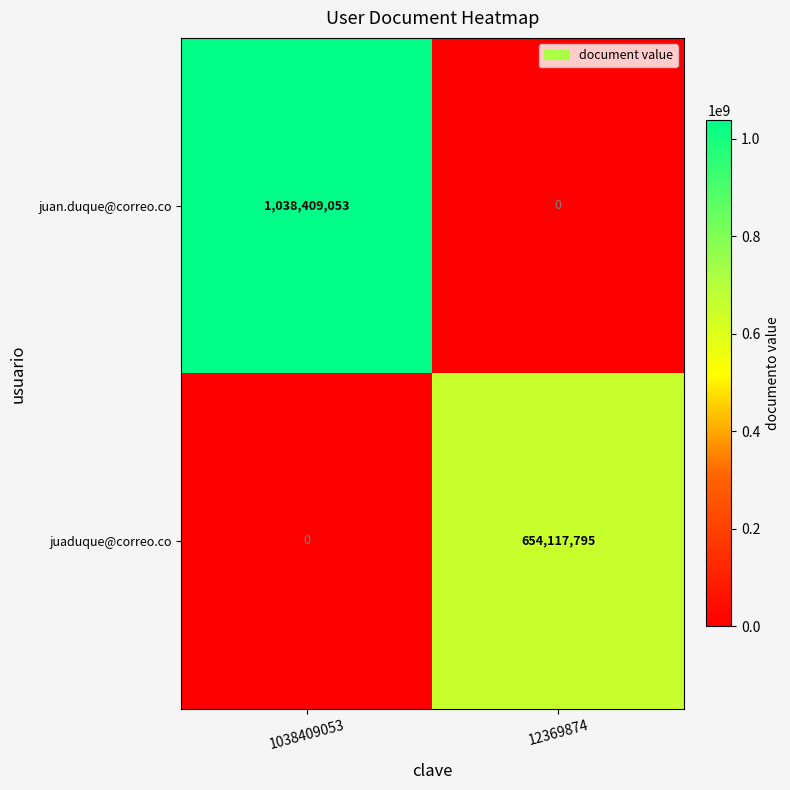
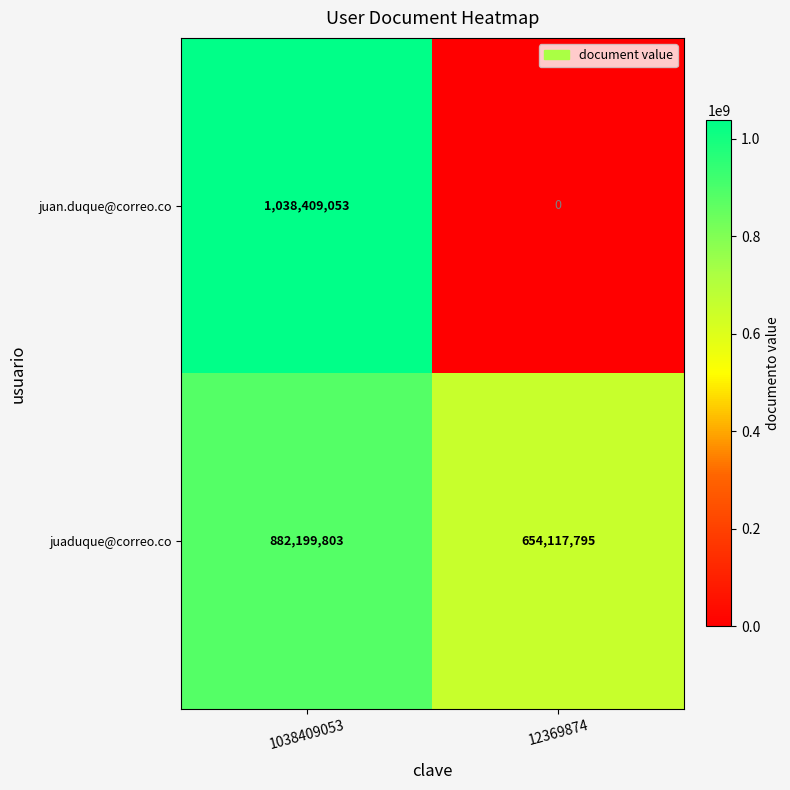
  {
    "juan.duque@correo.co": {
      "1038409053": "1,038,409,053",
      "12369874": "0"
    },
    "juaduque@correo.co": {
-     "1038409053": "0",
+     "1038409053": "882,199,803",
      "12369874": "654,117,795"
    }
  }
